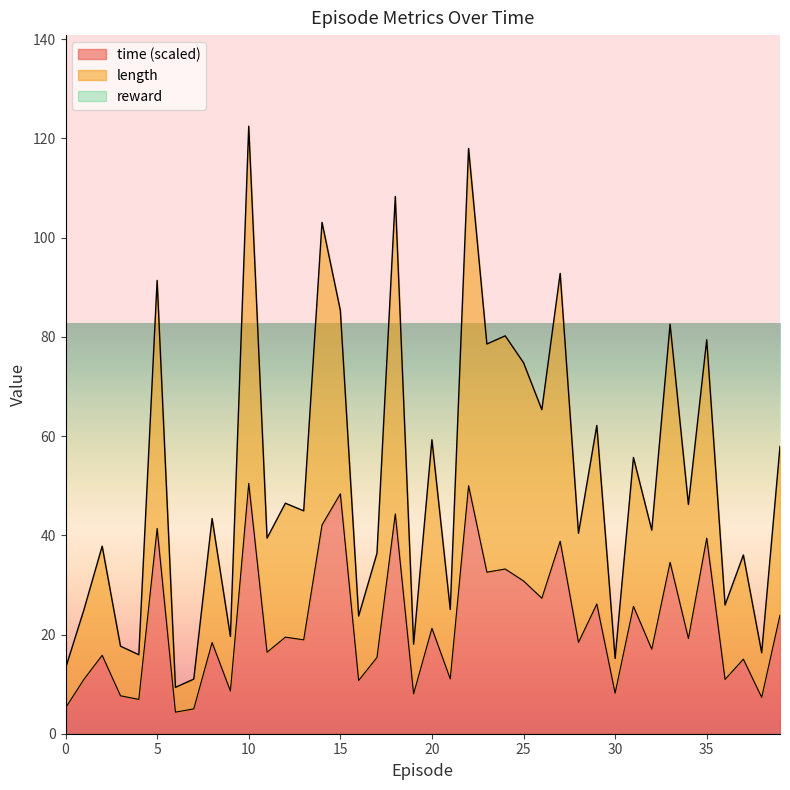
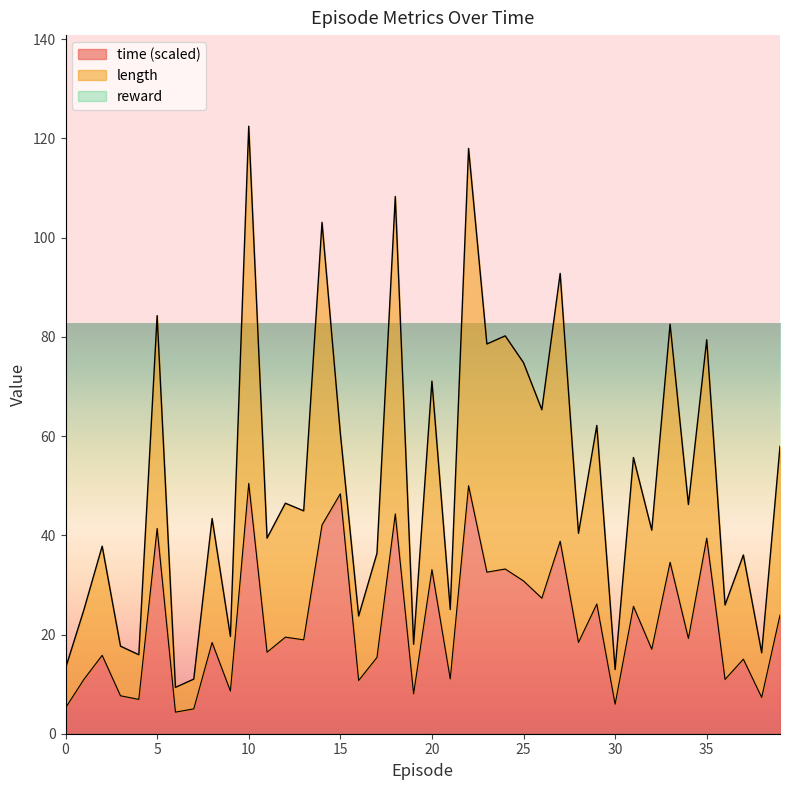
  {
    "time (scaled)": {
      "0": 5,
      "5": 41,
      "10": 50,
      "15": 48,
-     "20": 21,
+     "20": 33,
      "25": 31,
-     "30": 8,
+     "30": 6,
      "35": 39
    },
    "length": {
      "0": 8,
-     "5": 50,
+     "5": 43,
      "10": 72,
-     "15": 37,
+     "15": 12,
      "20": 38,
      "25": 44,
      "30": 7,
      "35": 40
    },
    "reward": {
      "0": 0,
      "5": 0,
      "10": 0,
      "15": 0,
      "20": 0,
      "25": 0,
      "30": 0,
      "35": 0
    }
  }
